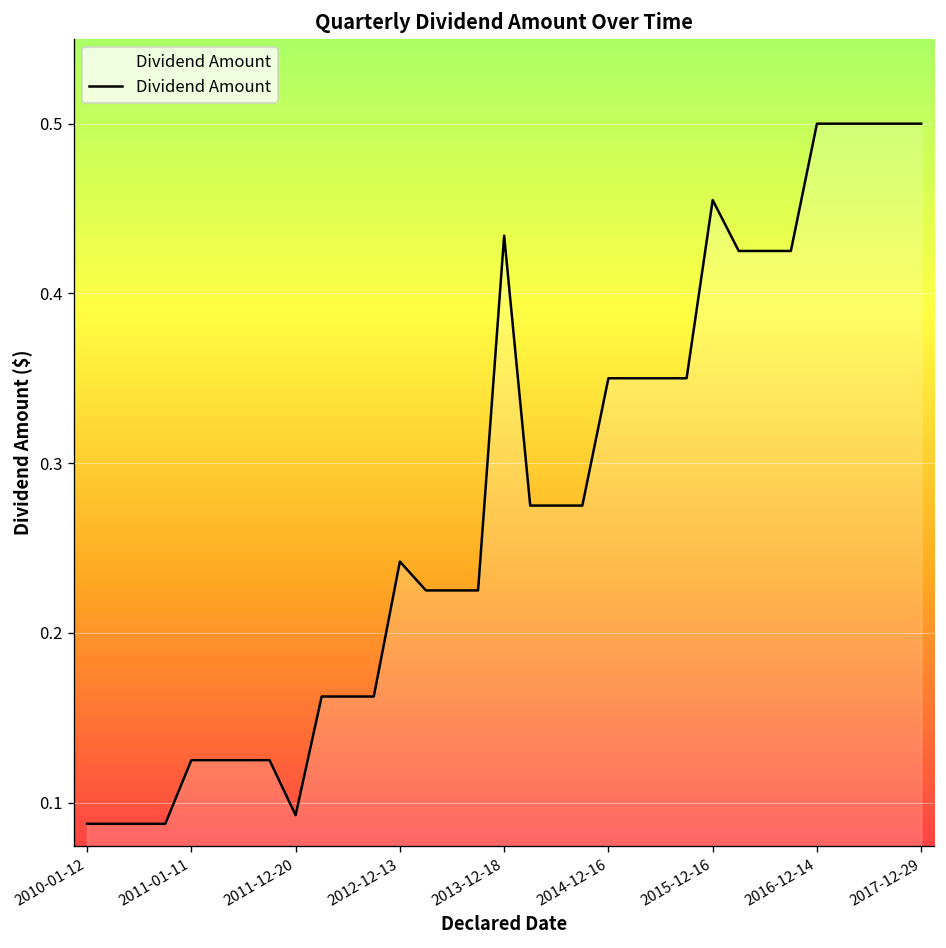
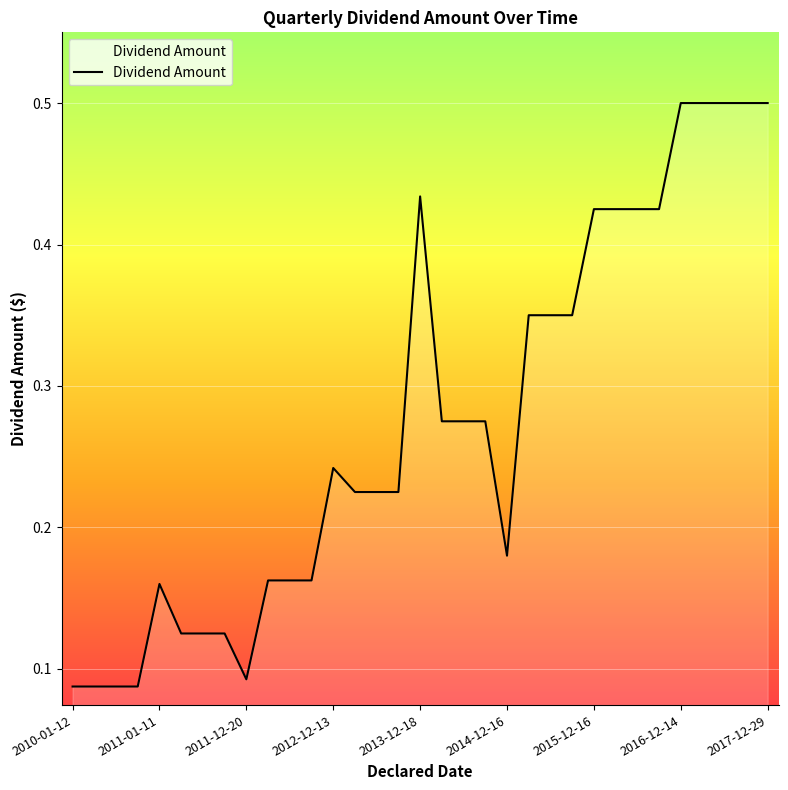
  {
    "2010-01-12": 0.088,
-   "2011-01-11": 0.125,
+   "2011-01-11": 0.160,
    "2011-12-20": 0.093,
    "2012-12-13": 0.242,
    "2013-12-18": 0.434,
-   "2014-12-16": 0.35,
-   "2015-12-16": 0.455,
+   "2014-12-16": 0.18,
+   "2015-12-16": 0.425,
    "2016-12-14": 0.500,
    "2017-12-29": 0.500
  }
